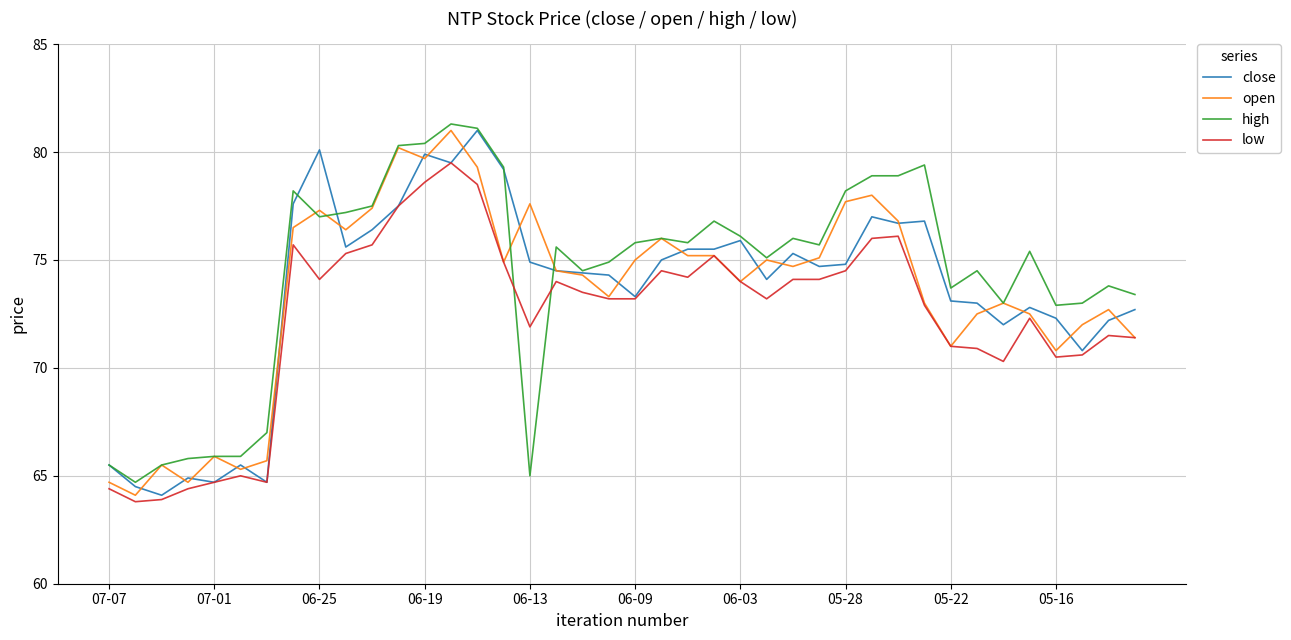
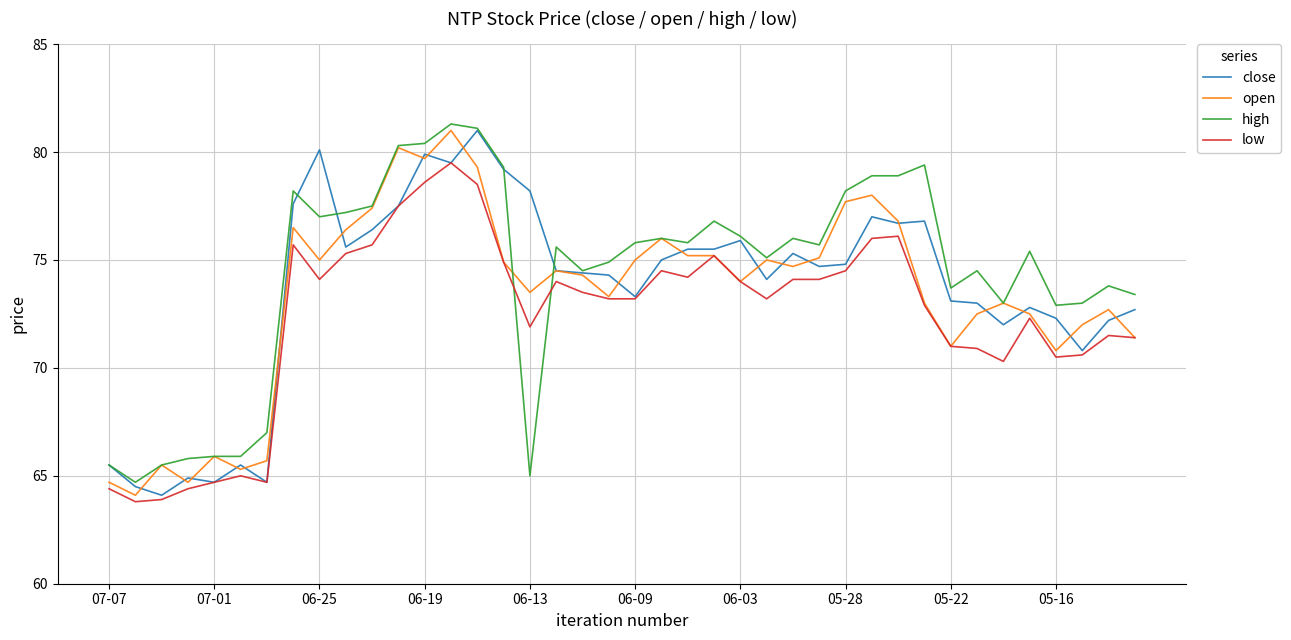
  {
    "close": {
      "06-25": 80.1,
      "06-19": 79.9,
-     "06-13": 74.9,
+     "06-13": 78.2,
      "06-03": 75.9,
      "05-28": 74.8,
      "05-22": 73.1,
      "05-16": 72.3
    },
    "open": {
      "07-07": 64.7,
-     "06-25": 77.3,
+     "06-25": 75.0,
      "06-19": 79.7,
-     "06-13": 77.6,
+     "06-13": 73.5,
      "06-09": 75.0,
      "05-28": 77.7,
      "05-16": 70.8
    },
    "high": {
      "06-25": 77.0,
      "06-19": 80.4,
      "06-13": 65.0,
      "06-09": 75.8,
      "06-03": 76.1,
      "05-28": 78.2,
      "05-22": 73.7,
      "05-16": 72.9
    },
    "low": {
      "07-07": 64.4,
      "06-25": 74.1,
      "06-19": 78.6,
      "06-13": 71.9,
      "05-28": 74.5,
      "05-16": 70.5
    }
  }
